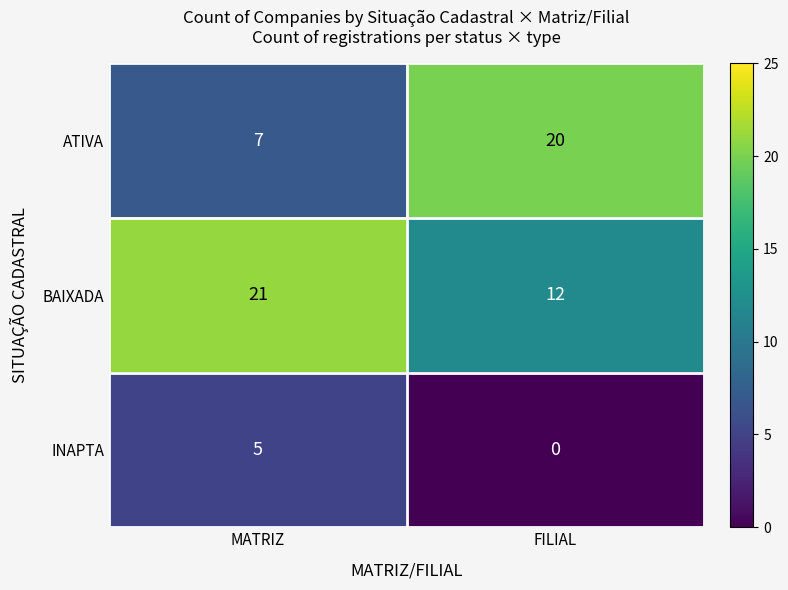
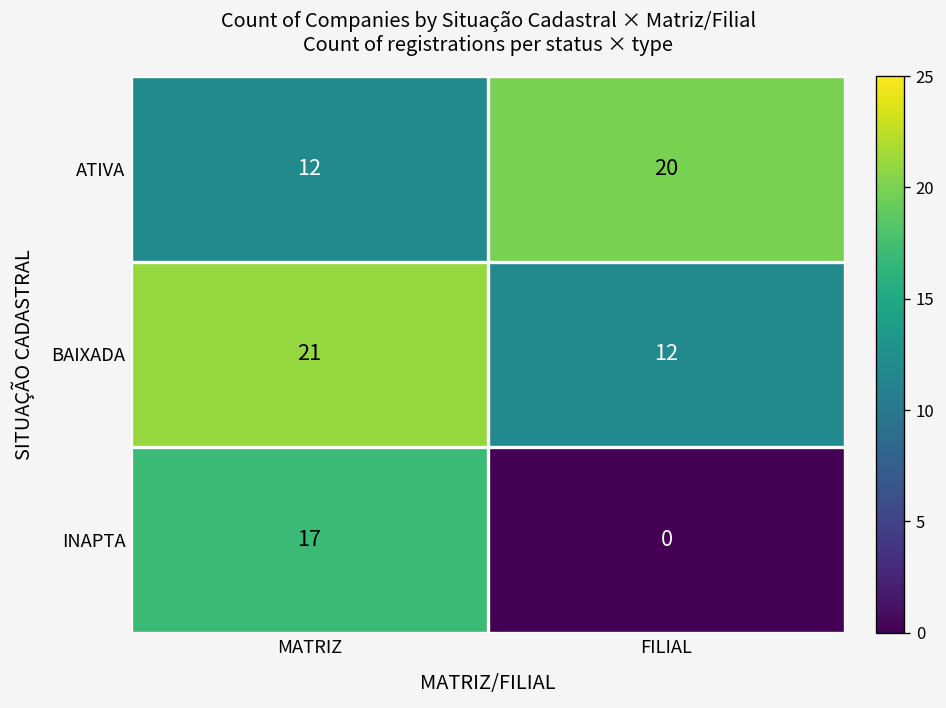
  {
    "ATIVA": {
-     "MATRIZ": 7,
+     "MATRIZ": 12,
      "FILIAL": 20
    },
    "BAIXADA": {
      "MATRIZ": 21,
      "FILIAL": 12
    },
    "INAPTA": {
-     "MATRIZ": 5,
+     "MATRIZ": 17,
      "FILIAL": 0
    }
  }
